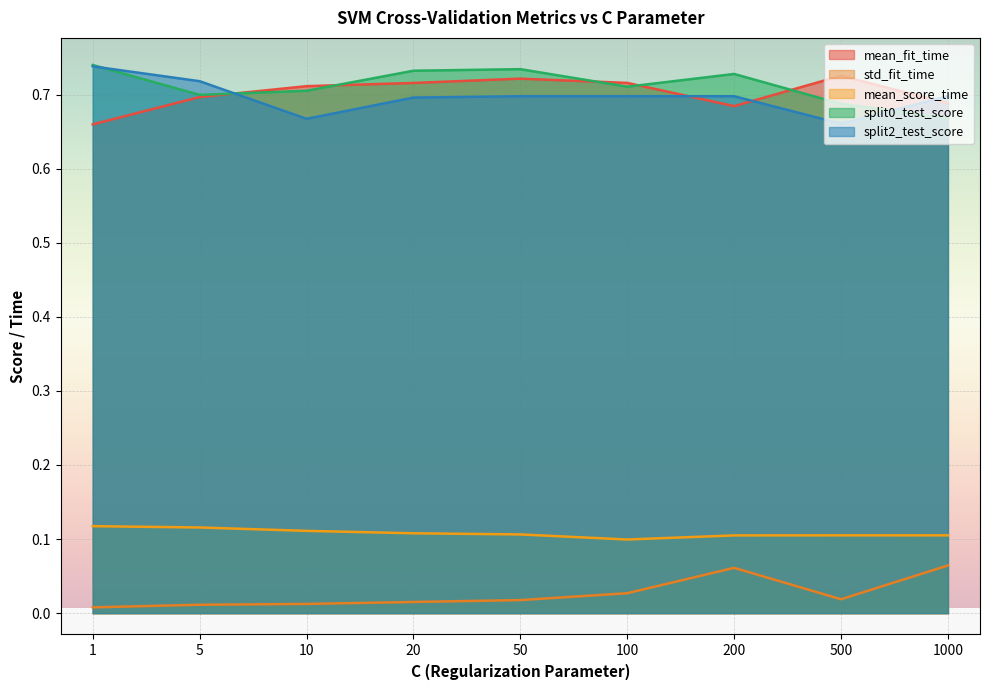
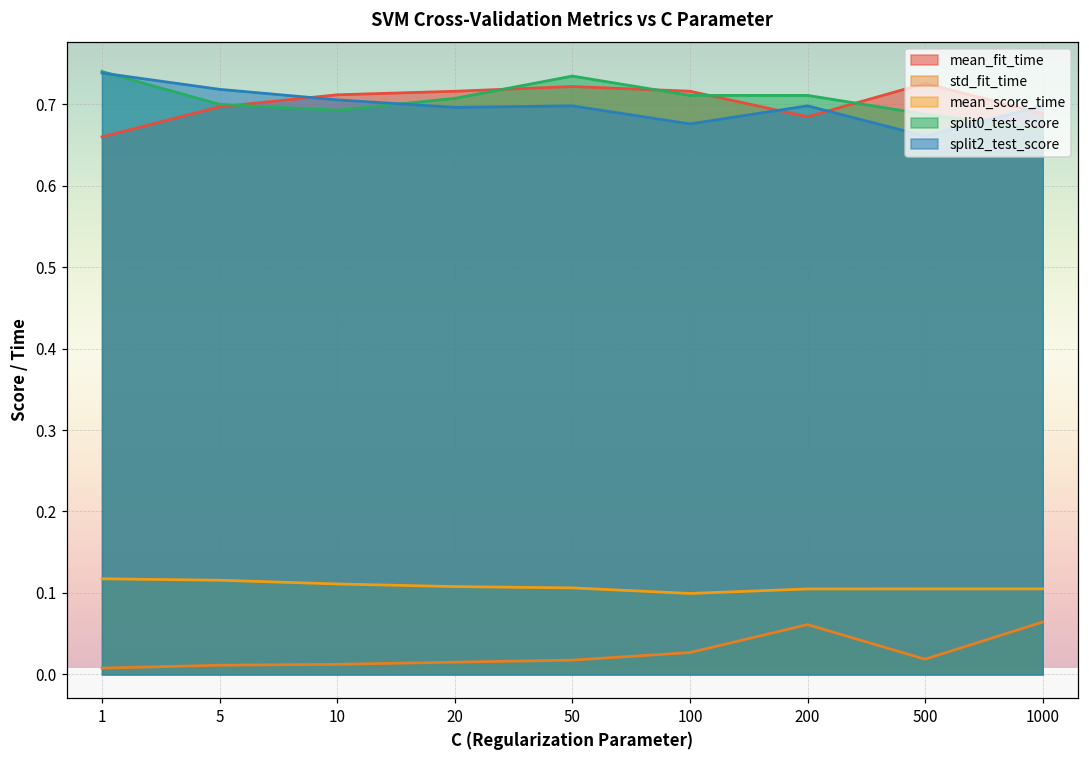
  {
    "split0_test_score": {
-     "10": 0.71,
-     "20": 0.73,
+     "10": 0.69,
+     "20": 0.71,
      "50": 0.73,
      "100": 0.71,
-     "200": 0.73
+     "200": 0.71
    },
    "split2_test_score": {
      "5": 0.72,
-     "10": 0.67,
+     "10": 0.71,
      "20": 0.70,
      "50": 0.70,
-     "100": 0.70,
+     "100": 0.68,
      "200": 0.70
    }
  }
